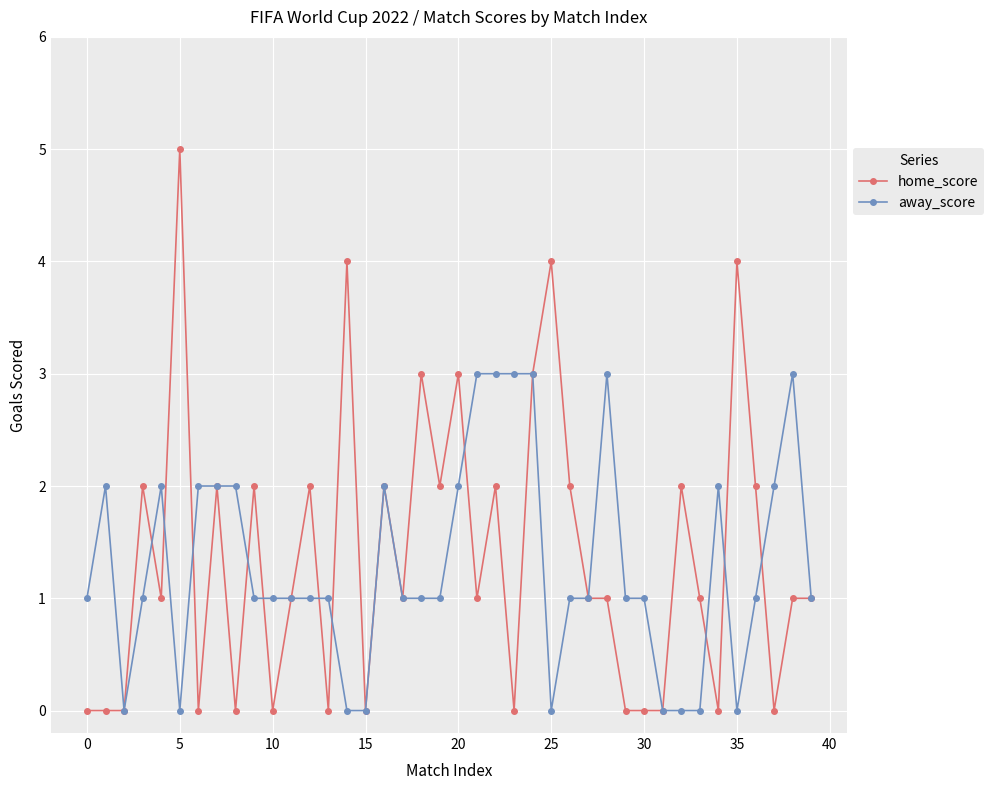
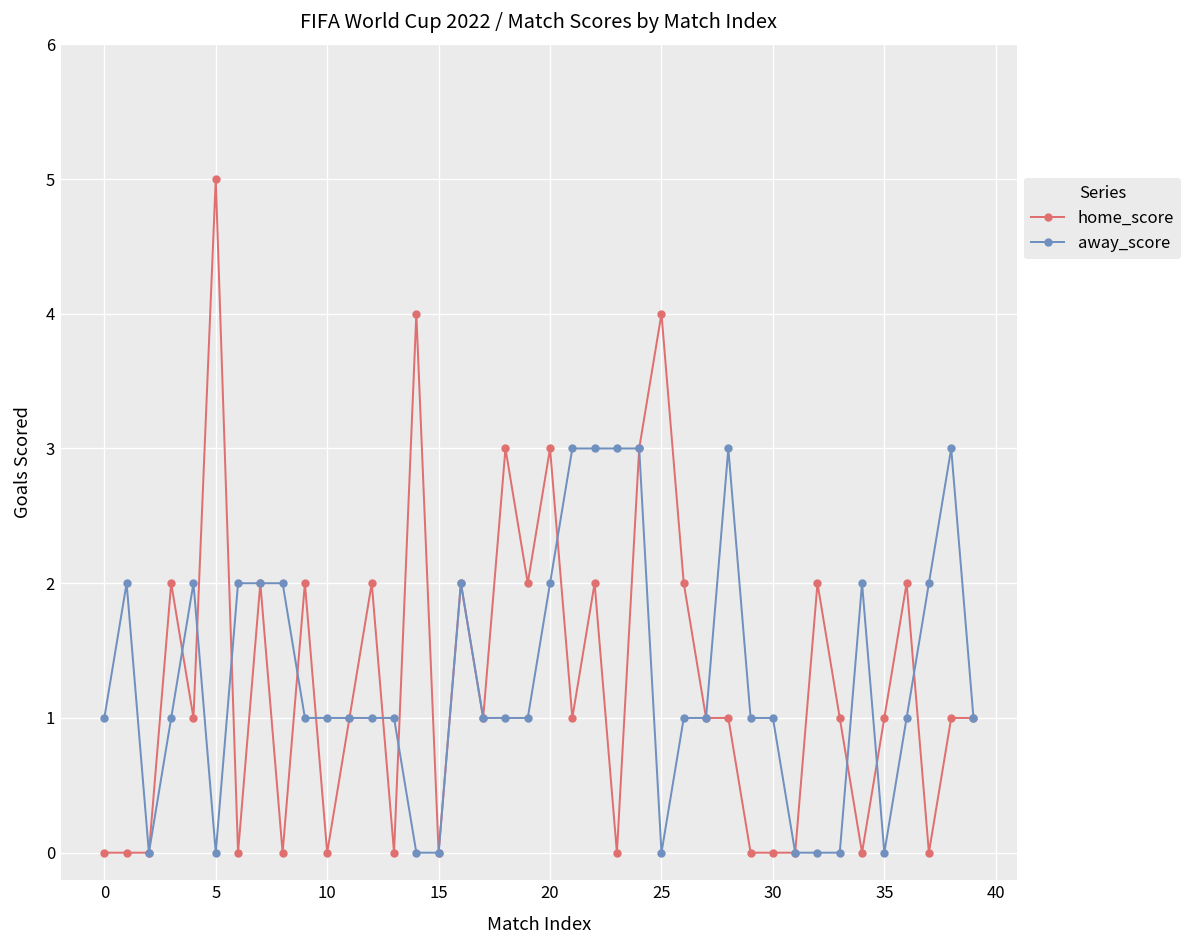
  {
    "home_score": {
      "0": 0,
      "5": 5,
      "10": 0,
      "20": 3,
      "25": 4,
      "30": 0,
-     "35": 4
+     "35": 1
    },
    "away_score": {
      "0": 1,
      "5": 0,
      "10": 1,
      "20": 2,
      "25": 0,
      "30": 1,
      "35": 0
    }
  }
